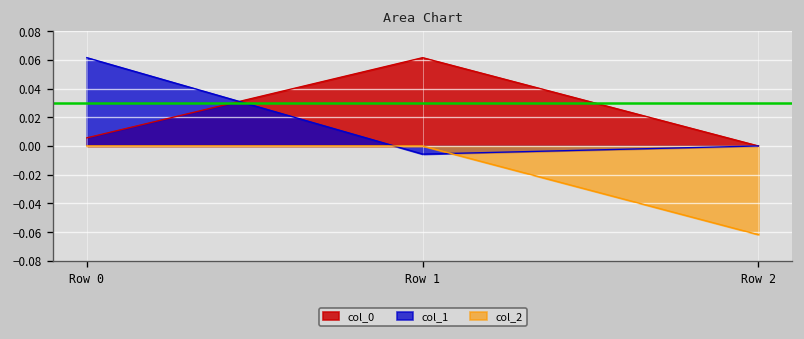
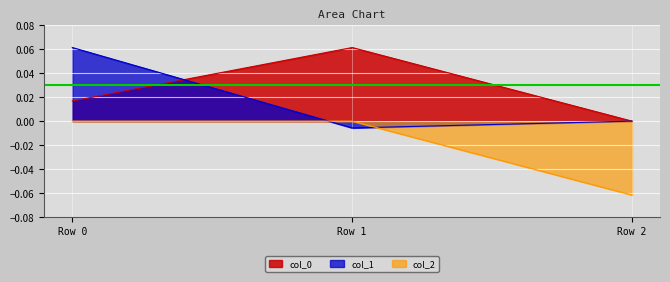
  {
    "col_0": {
-     "Row 0": 0.006,
+     "Row 0": 0.017,
      "Row 1": 0.062
    }
  }
